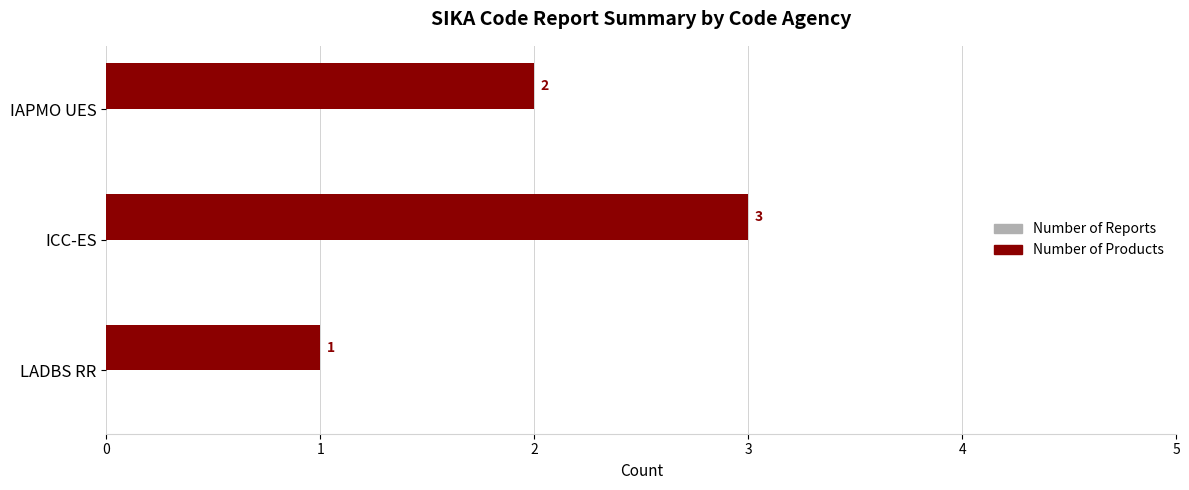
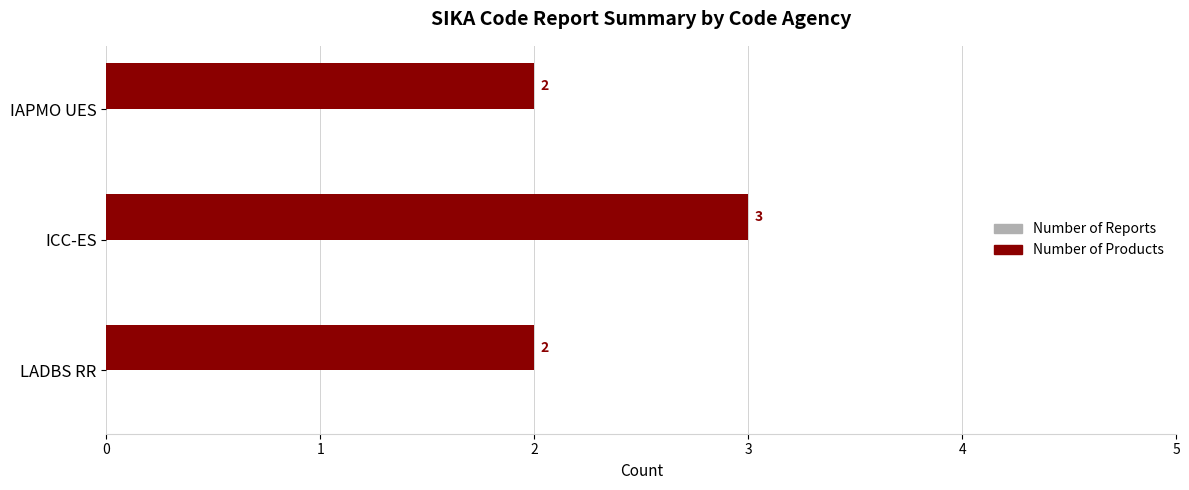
  {
    "Number of Reports": {
      "IAPMO UES": 0.00,
      "ICC-ES": 0.00,
      "LADBS RR": 0.00
    },
    "Number of Products": {
      "IAPMO UES": 2,
      "ICC-ES": 3,
-     "LADBS RR": 1
+     "LADBS RR": 2
    }
  }
